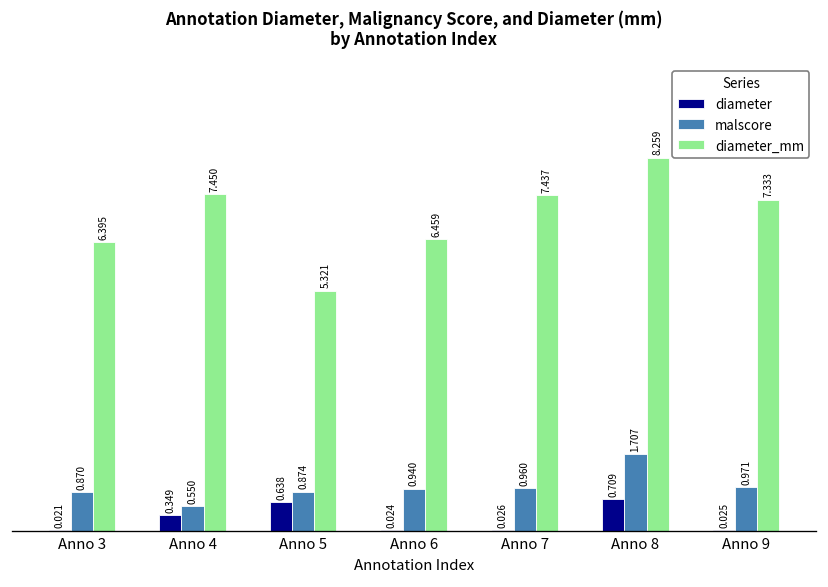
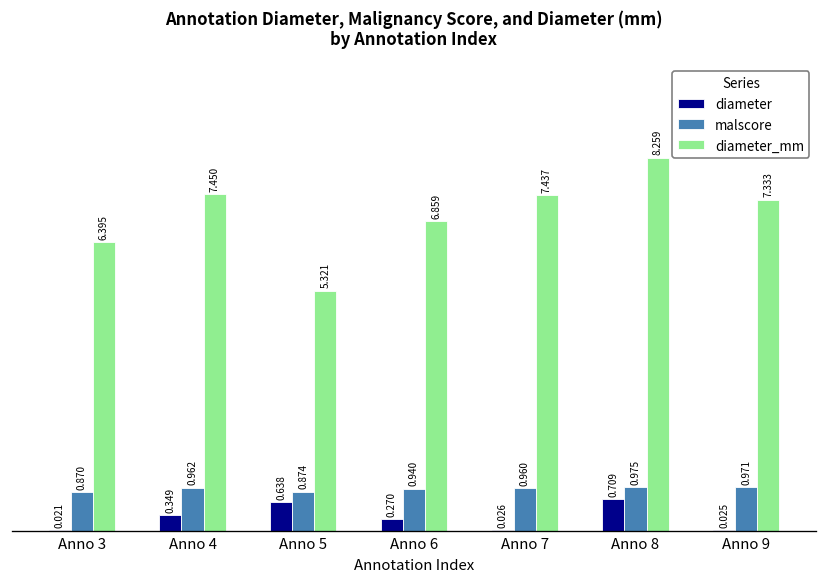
  {
    "diameter": {
      "Anno 3": 0.021,
      "Anno 4": 0.349,
      "Anno 5": 0.638,
-     "Anno 6": 0.024,
+     "Anno 6": 0.270,
      "Anno 7": 0.026,
      "Anno 8": 0.709,
      "Anno 9": 0.025
    },
    "malscore": {
      "Anno 3": 0.870,
-     "Anno 4": 0.550,
+     "Anno 4": 0.962,
      "Anno 5": 0.874,
      "Anno 6": 0.940,
      "Anno 7": 0.960,
-     "Anno 8": 1.707,
+     "Anno 8": 0.975,
      "Anno 9": 0.971
    },
    "diameter_mm": {
      "Anno 3": 6.395,
      "Anno 4": 7.450,
      "Anno 5": 5.321,
-     "Anno 6": 6.459,
+     "Anno 6": 6.859,
      "Anno 7": 7.437,
      "Anno 8": 8.259,
      "Anno 9": 7.333
    }
  }
